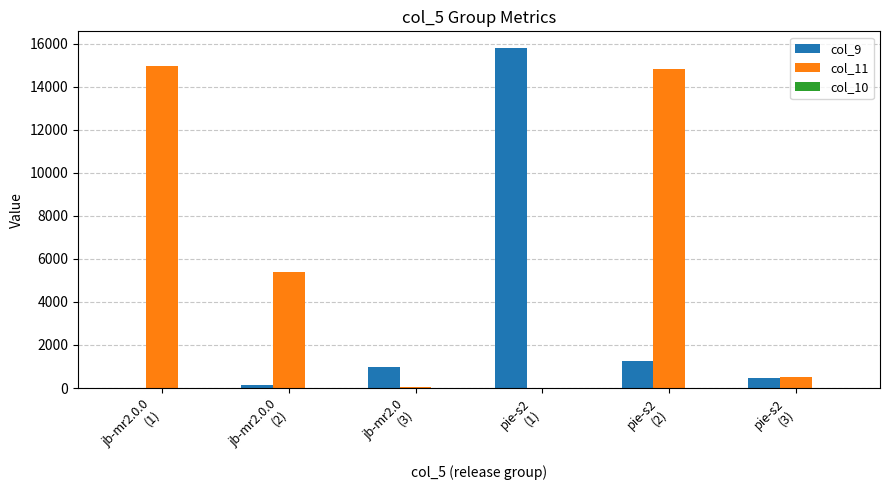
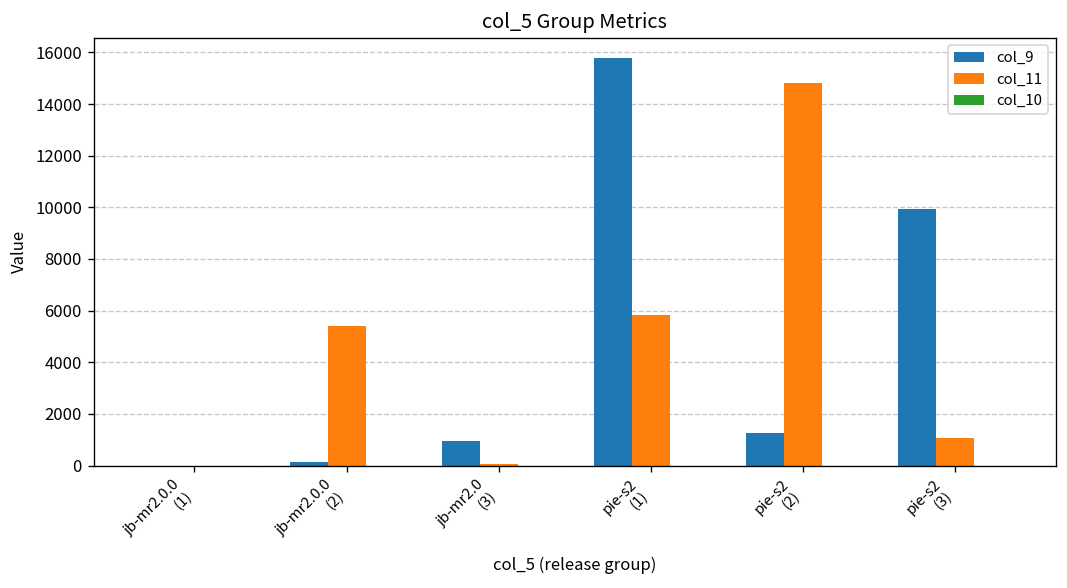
  {
    "col_9": {
      "jb-mr2.0.0 (1)": 0,
      "jb-mr2.0.0 (2)": 200,
      "jb-mr2.0 (3)": 1000,
      "pie-s2 (1)": 15800,
      "pie-s2 (2)": 1300,
-     "pie-s2 (3)": 500
+     "pie-s2 (3)": 9900
    },
    "col_11": {
-     "jb-mr2.0.0 (1)": 15000,
+     "jb-mr2.0.0 (1)": 0,
      "jb-mr2.0.0 (2)": 5400,
-     "pie-s2 (1)": 0,
+     "pie-s2 (1)": 5800,
      "pie-s2 (2)": 14800,
-     "pie-s2 (3)": 500
+     "pie-s2 (3)": 1100
    }
  }
